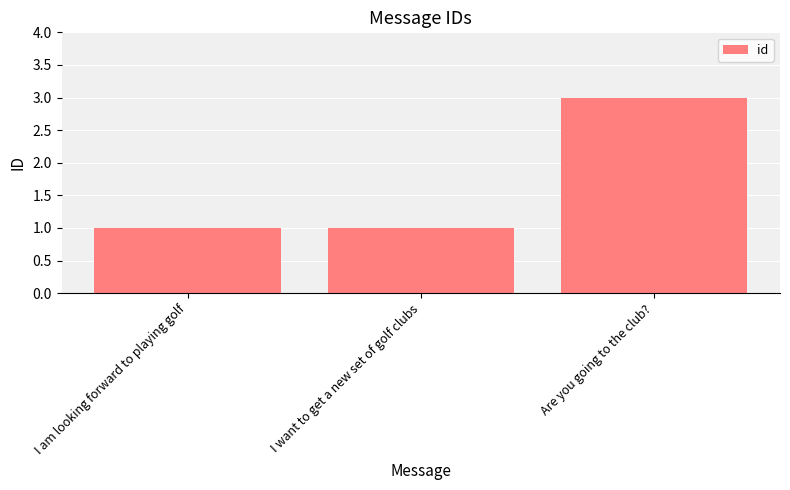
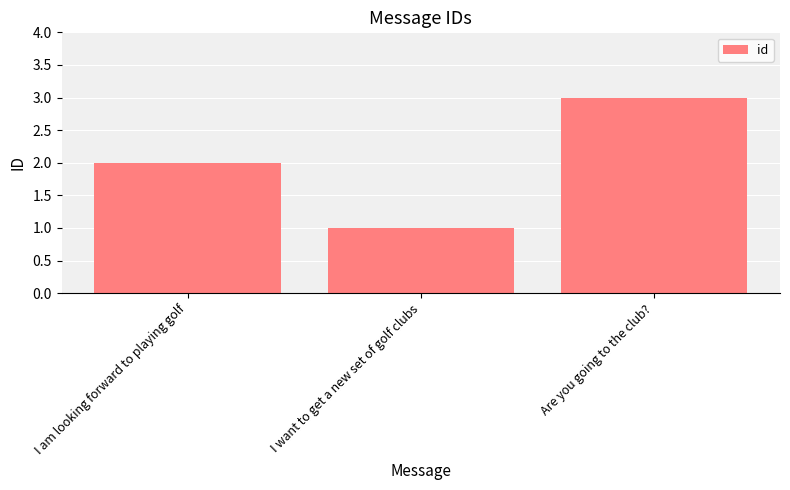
  {
-   "I am looking forward to playing golf": 1,
+   "I am looking forward to playing golf": 2,
    "I want to get a new set of golf clubs": 1,
    "Are you going to the club?": 3
  }
